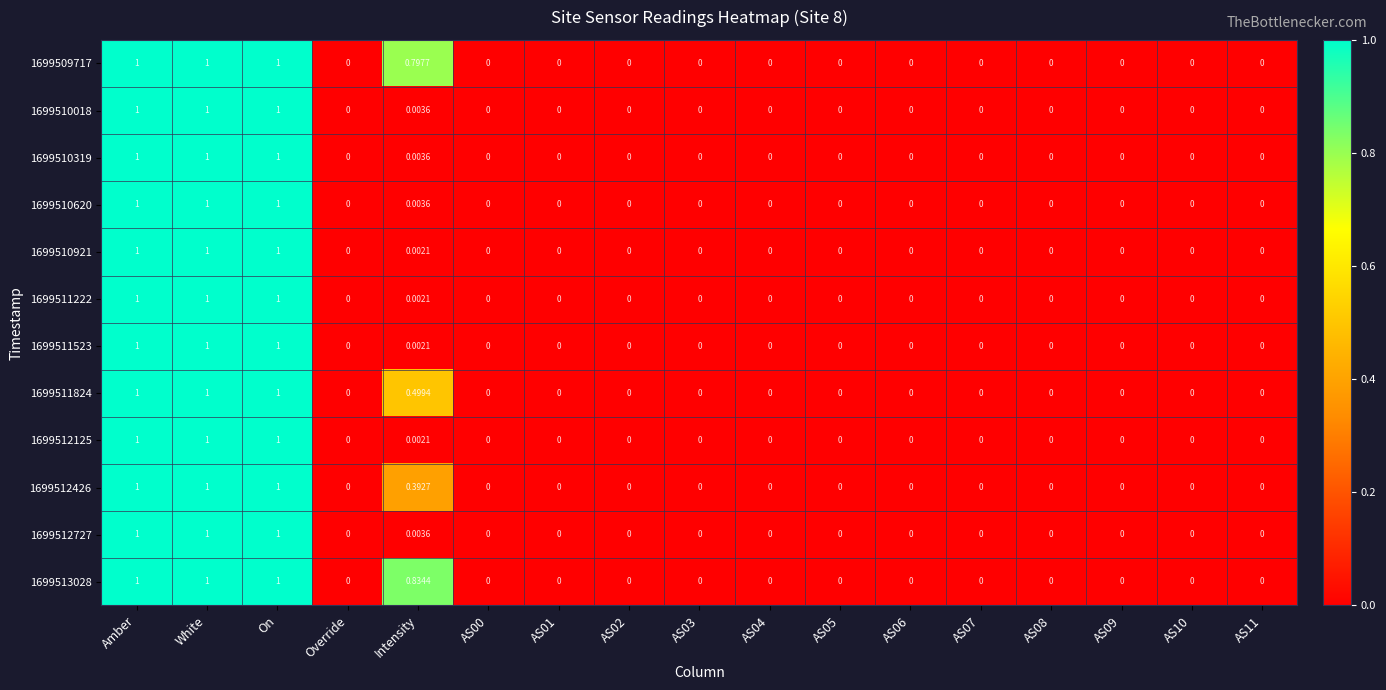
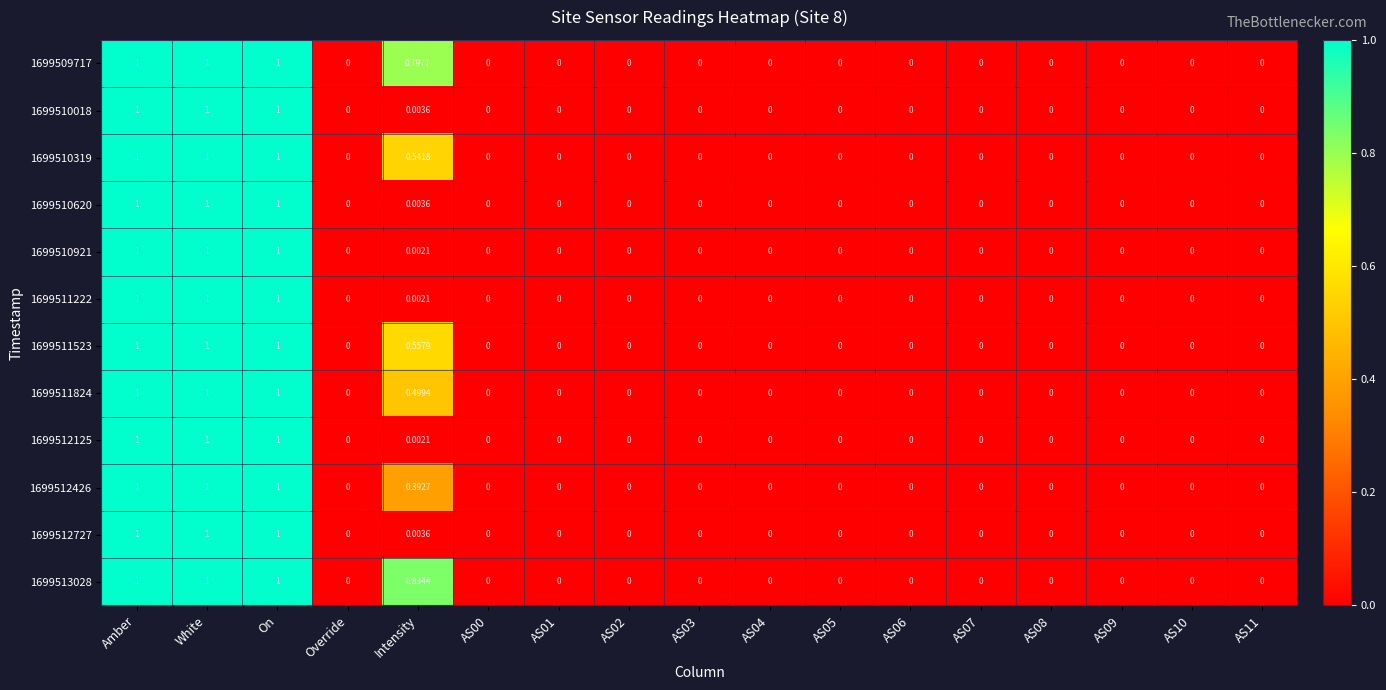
  {
    "1699510319": {
      "Amber": 1,
      "White": 1,
      "On": 1,
      "Override": 0,
-     "Intensity": 0.0036,
+     "Intensity": 0.5418,
      "AS00": 0,
      "AS01": 0,
      "AS02": 0,
      "AS03": 0,
      "AS04": 0,
      "AS05": 0,
      "AS06": 0,
      "AS07": 0,
      "AS08": 0,
      "AS09": 0,
      "AS10": 0,
      "AS11": 0
    },
    "1699511523": {
      "Amber": 1,
      "White": 1,
      "On": 1,
      "Override": 0,
-     "Intensity": 0.0021,
+     "Intensity": 0.5579,
      "AS00": 0,
      "AS01": 0,
      "AS02": 0,
      "AS03": 0,
      "AS04": 0,
      "AS05": 0,
      "AS06": 0,
      "AS07": 0,
      "AS08": 0,
      "AS09": 0,
      "AS10": 0,
      "AS11": 0
    }
  }
